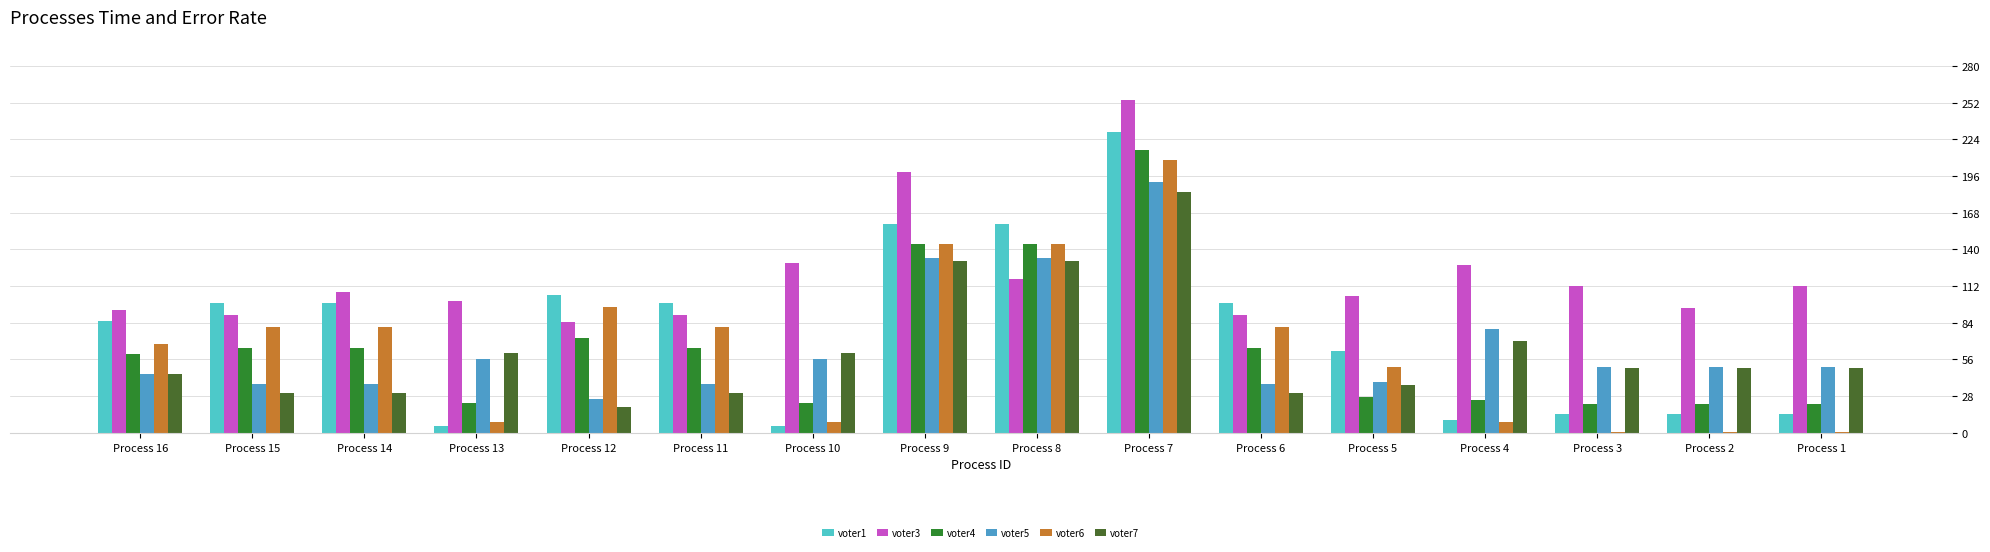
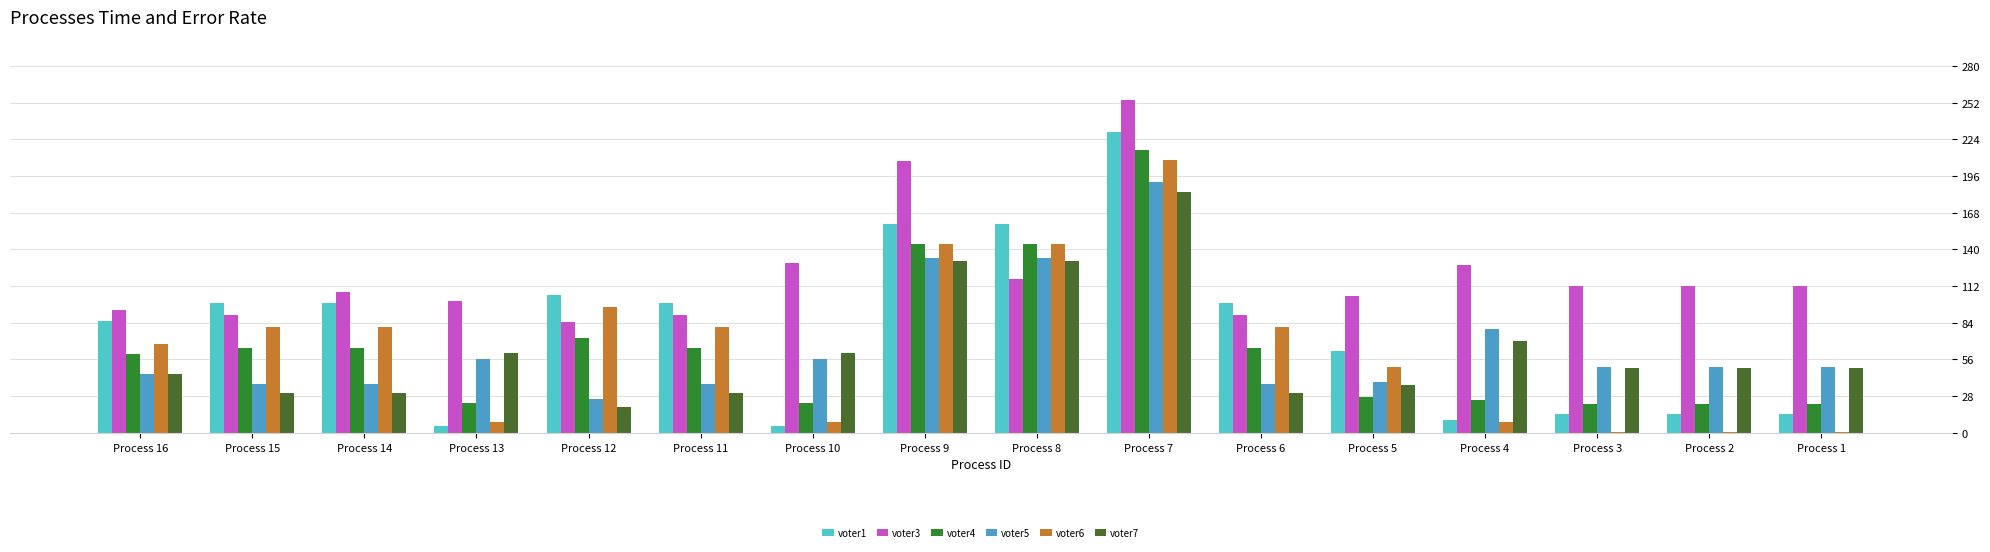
  {
    "voter3": {
      "Process 16": 94,
      "Process 15": 90,
      "Process 14": 108,
      "Process 13": 101,
      "Process 12": 85,
      "Process 11": 90,
      "Process 10": 130,
-     "Process 9": 199,
+     "Process 9": 208,
      "Process 8": 118,
      "Process 7": 254,
      "Process 6": 90,
      "Process 5": 104,
      "Process 4": 128,
      "Process 3": 112,
-     "Process 2": 96,
+     "Process 2": 112,
      "Process 1": 112
    },
    "voter6": {
      "Process 16": 68,
      "Process 15": 81,
      "Process 14": 81,
      "Process 13": 8,
      "Process 12": 96,
      "Process 11": 81,
      "Process 10": 8,
      "Process 9": 145,
      "Process 8": 145,
      "Process 7": 209,
      "Process 6": 81,
      "Process 5": 50,
      "Process 4": 9
    }
  }
